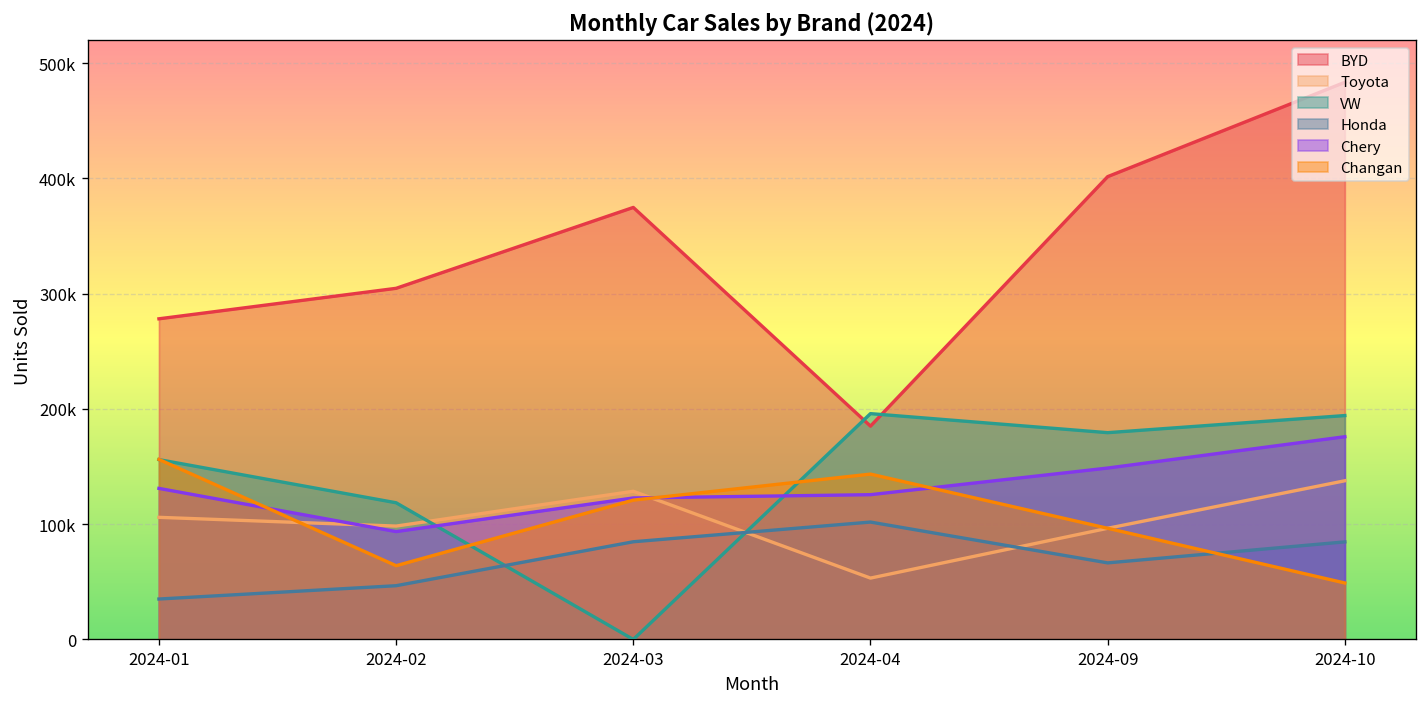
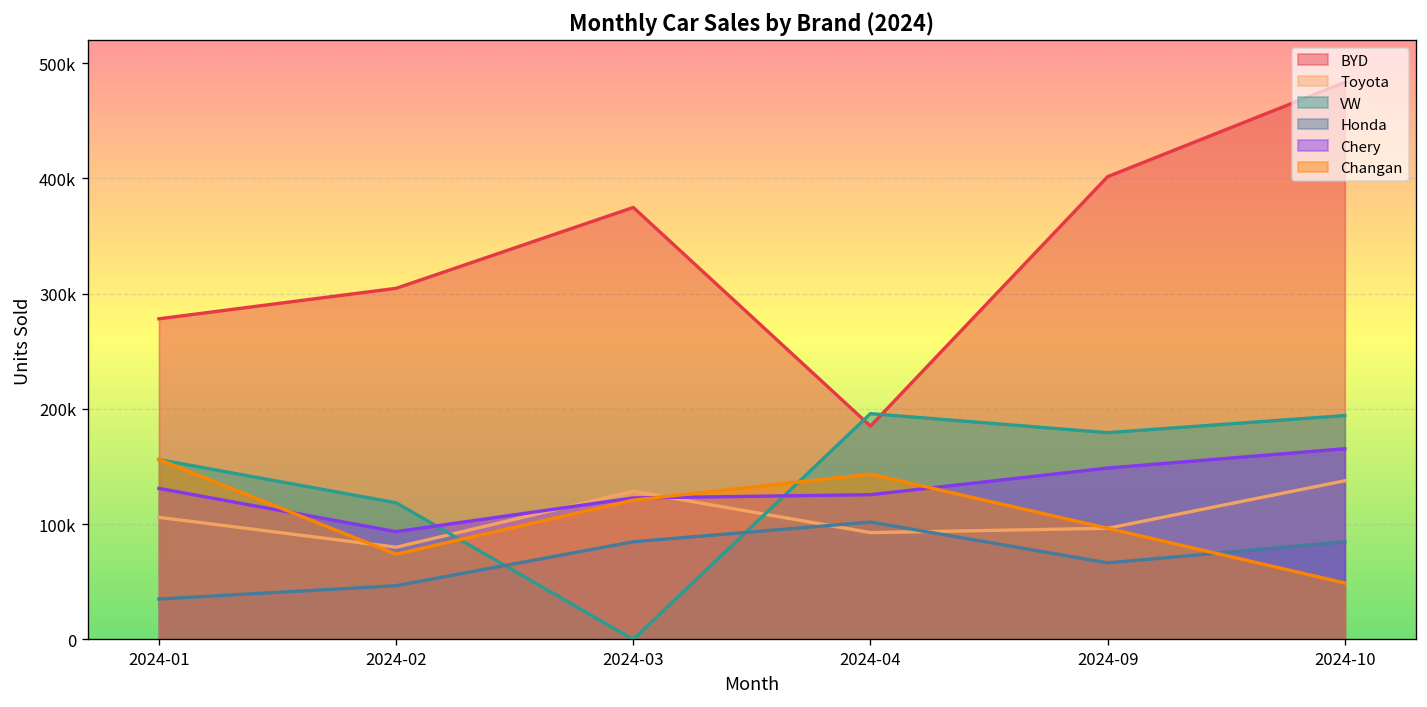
  {
    "BYD": {
      "2024-01": 280000,
      "2024-02": 300000,
      "2024-03": 370000,
      "2024-04": 190000,
      "2024-09": 400000
    },
    "Toyota": {
      "2024-01": 110000,
-     "2024-02": 100000,
+     "2024-02": 80000,
      "2024-03": 130000,
-     "2024-04": 50000,
+     "2024-04": 90000,
      "2024-10": 140000
    },
    "Chery": {
      "2024-01": 130000,
      "2024-02": 90000,
      "2024-04": 130000,
      "2024-09": 150000,
-     "2024-10": 180000
+     "2024-10": 170000
    },
    "Changan": {
-     "2024-02": 60000,
+     "2024-02": 70000,
      "2024-04": 140000,
      "2024-10": 50000
    }
  }
